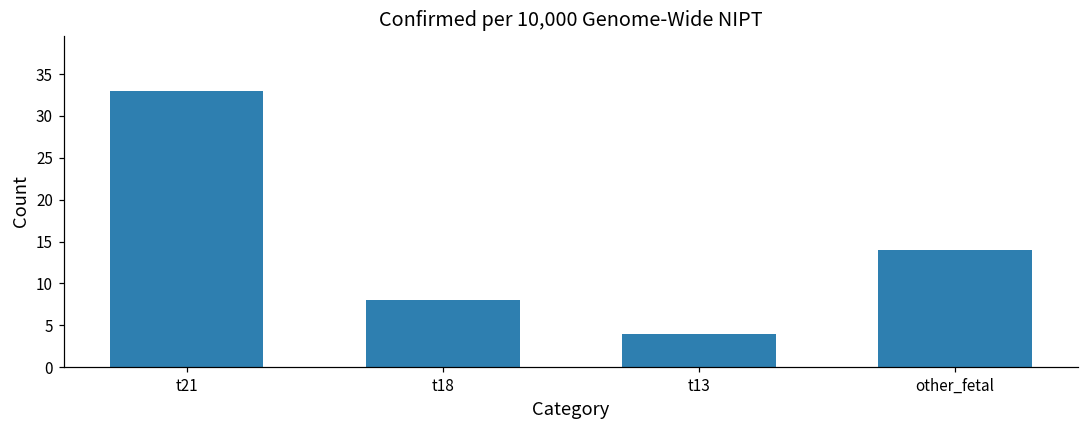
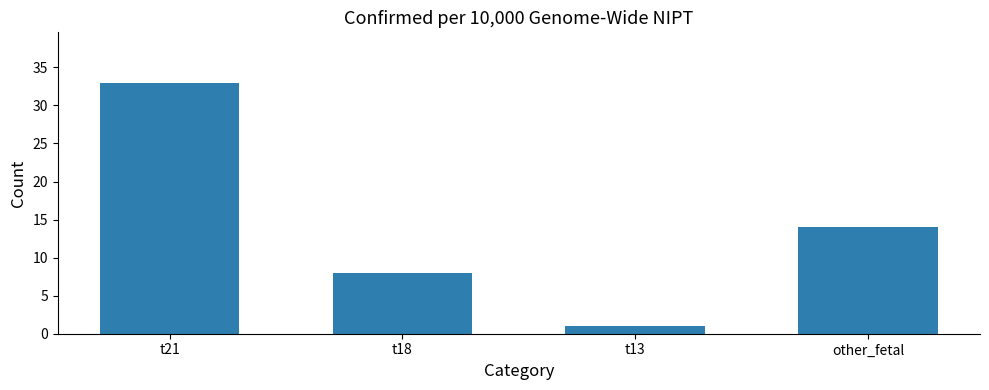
  {
    "t21": 33,
    "t18": 8,
-   "t13": 4,
+   "t13": 1,
    "other_fetal": 14
  }
